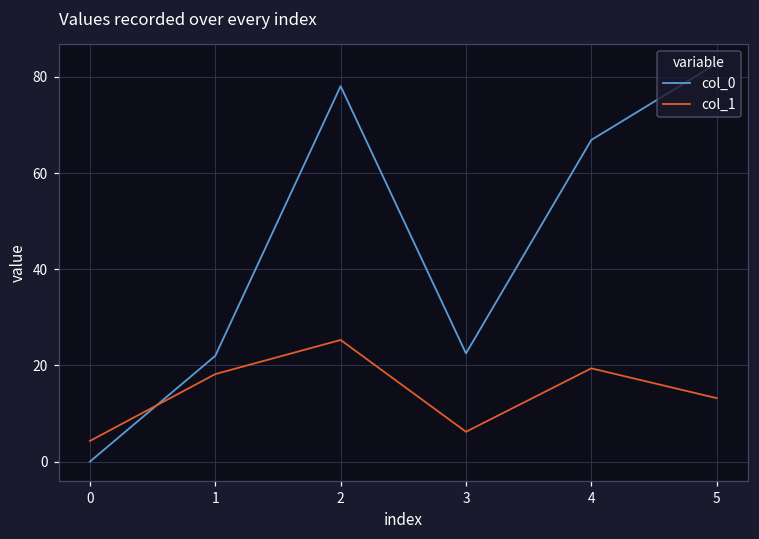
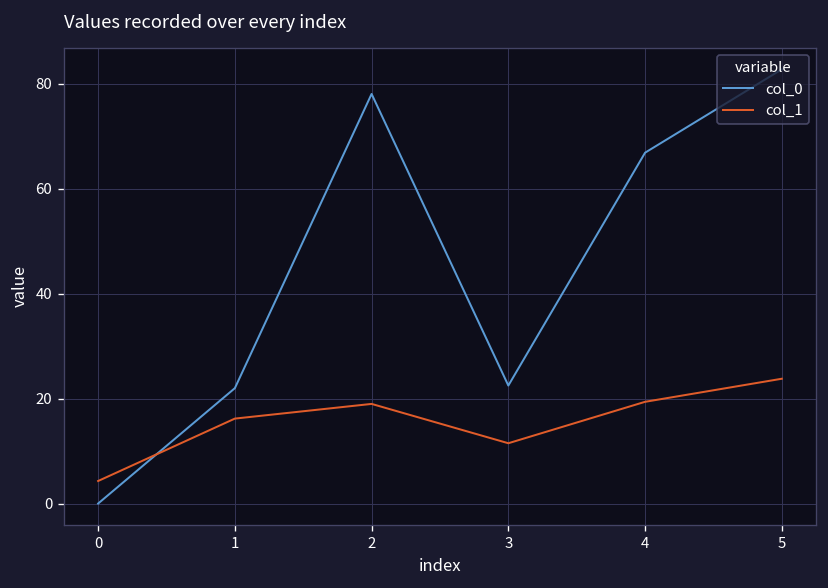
  {
    "col_0": {
      "0": 0,
      "1": 22,
      "2": 78,
      "3": 23,
      "4": 67
    },
    "col_1": {
      "0": 4,
-     "1": 18,
-     "2": 25,
-     "3": 6,
+     "1": 16,
+     "2": 19,
+     "3": 12,
      "4": 19,
-     "5": 13
+     "5": 24
    }
  }
